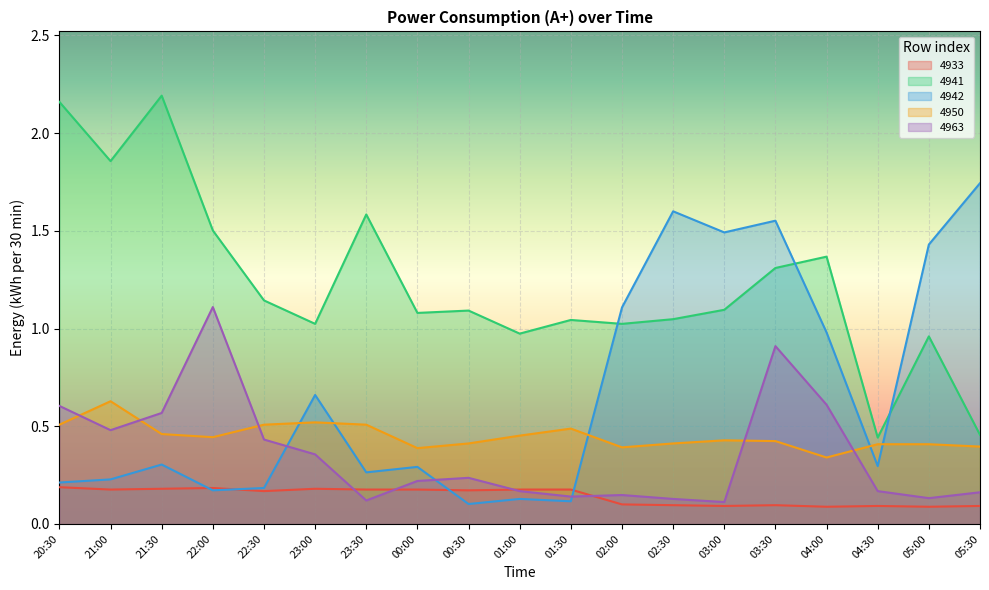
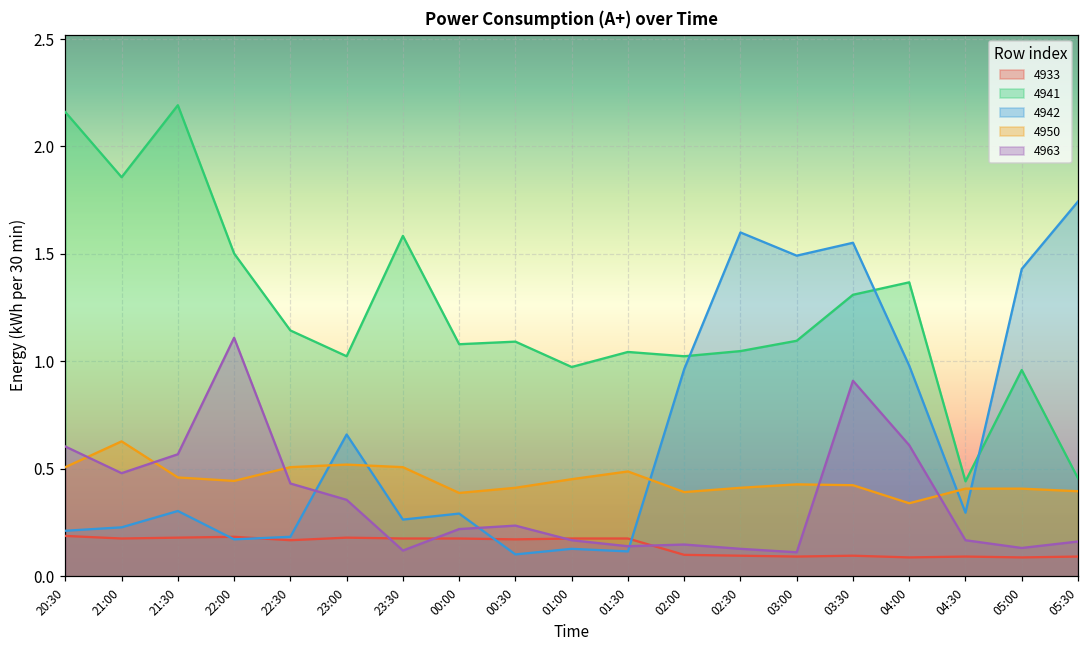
  {
    "4941": {
      "20:30": 2.16,
      "21:00": 1.86,
      "21:30": 2.19,
      "22:00": 1.50,
      "22:30": 1.14,
      "23:00": 1.02,
      "23:30": 1.58,
      "00:00": 1.08,
      "00:30": 1.09,
      "01:00": 0.97,
      "01:30": 1.04,
      "02:00": 1.02,
      "02:30": 1.05,
      "03:00": 1.10,
      "03:30": 1.31,
      "04:00": 1.37,
      "04:30": 0.44,
      "05:00": 0.96,
      "05:30": 0.46
    },
    "4942": {
      "20:30": 0.21,
      "21:00": 0.23,
      "21:30": 0.30,
      "22:30": 0.18,
      "23:00": 0.66,
      "23:30": 0.26,
      "00:00": 0.29,
      "00:30": 0.10,
      "01:00": 0.13,
      "01:30": 0.12,
-     "02:00": 1.11,
+     "02:00": 0.96,
      "02:30": 1.60,
      "03:00": 1.49,
      "03:30": 1.55,
      "04:00": 0.98,
      "04:30": 0.30,
      "05:00": 1.43,
      "05:30": 1.74
    },
    "4963": {
      "20:30": 0.60,
      "21:00": 0.48,
      "21:30": 0.57,
      "22:00": 1.11,
      "22:30": 0.43,
      "23:00": 0.36,
      "23:30": 0.12,
      "00:00": 0.22,
      "00:30": 0.24,
      "01:30": 0.14,
      "02:00": 0.15,
      "02:30": 0.13,
      "03:00": 0.11,
      "03:30": 0.91,
      "04:00": 0.61,
      "04:30": 0.17,
      "05:00": 0.13,
      "05:30": 0.16
    }
  }
